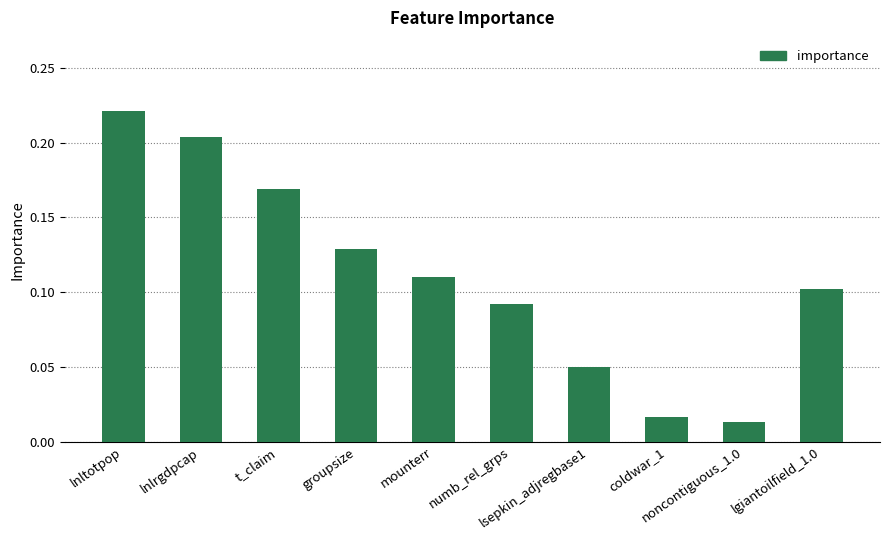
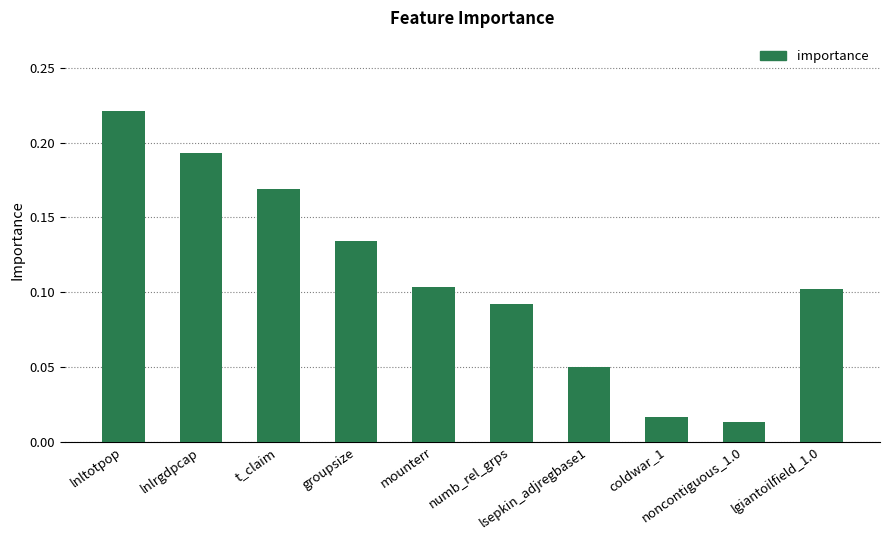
  {
    "lnltotpop": 0.221,
-   "lnlrgdpcap": 0.204,
+   "lnlrgdpcap": 0.193,
    "t_claim": 0.169,
-   "groupsize": 0.129,
-   "mounterr": 0.110,
+   "groupsize": 0.134,
+   "mounterr": 0.103,
    "numb_rel_grps": 0.092,
    "lsepkin_adjregbase1": 0.050,
    "coldwar_1": 0.016,
    "noncontiguous_1.0": 0.013,
    "lgiantoilfield_1.0": 0.102
  }
